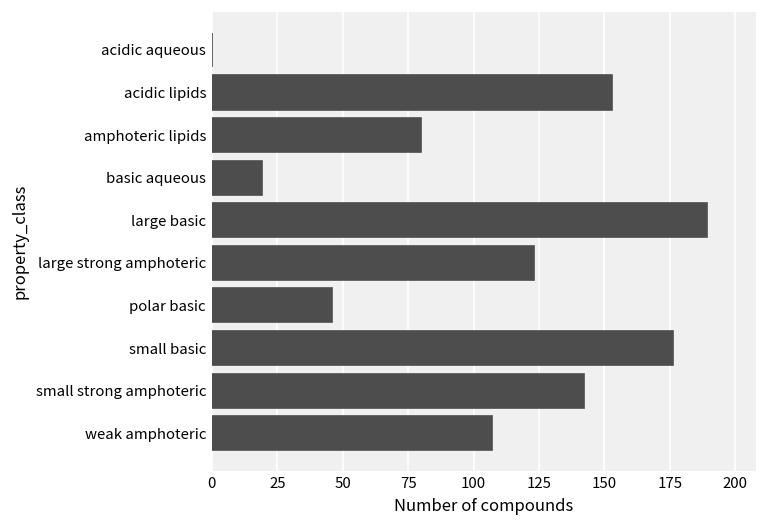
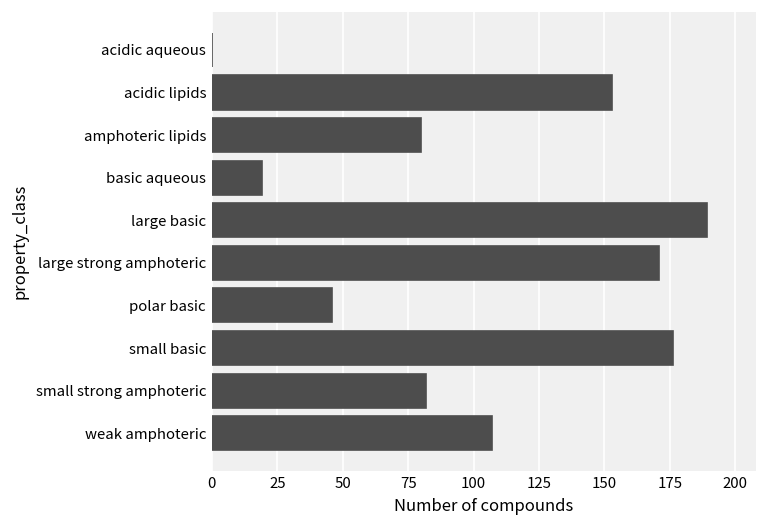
  {
    "acidic aqueous": 0,
    "acidic lipids": 153,
    "amphoteric lipids": 80,
    "basic aqueous": 19,
    "large basic": 189,
-   "large strong amphoteric": 123,
+   "large strong amphoteric": 171,
    "polar basic": 46,
    "small basic": 176,
-   "small strong amphoteric": 142,
+   "small strong amphoteric": 82,
    "weak amphoteric": 107
  }
